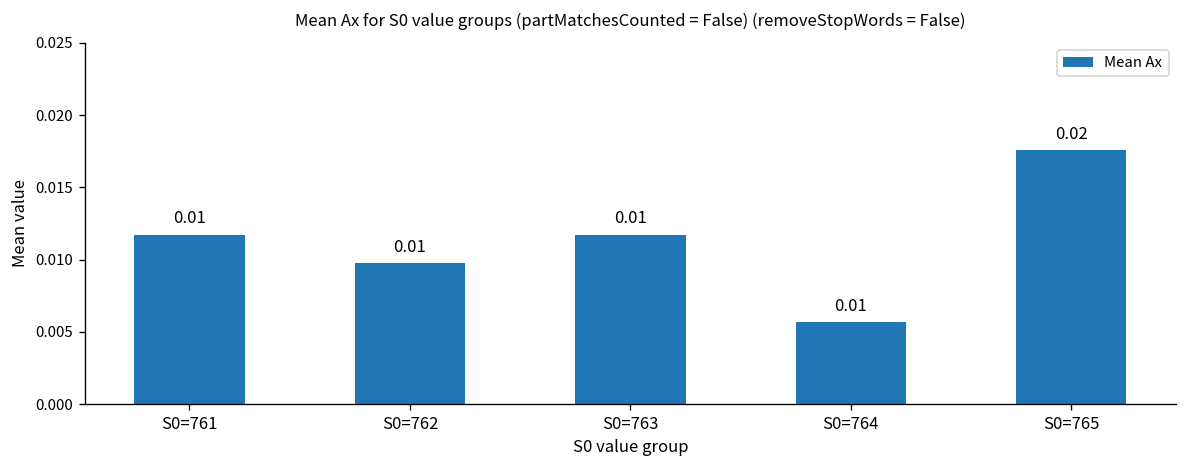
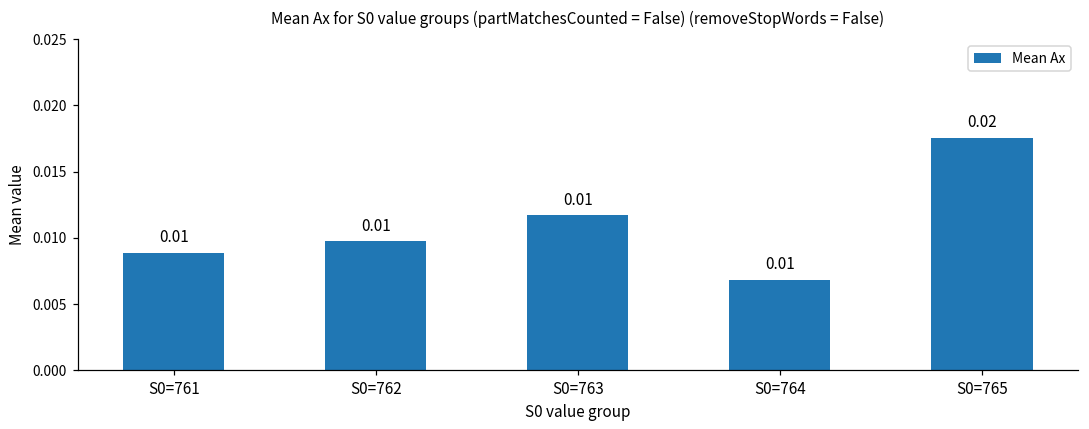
  {
-   "S0=761": 0.0117,
-   "S0=764": 0.0057
+   "S0=761": 0.0089,
+   "S0=764": 0.0068
  }
